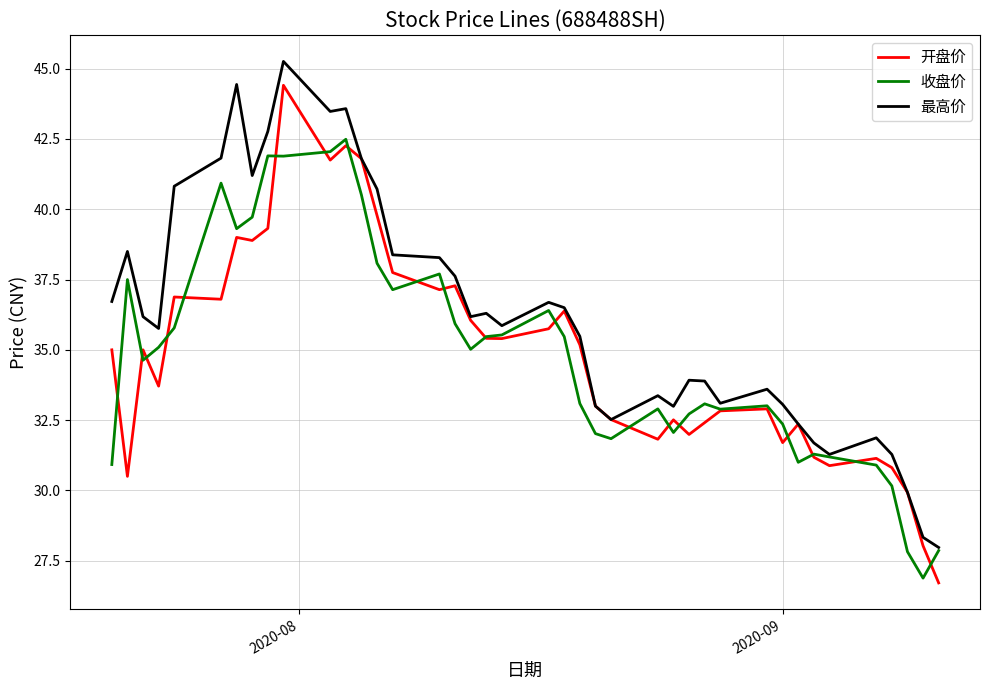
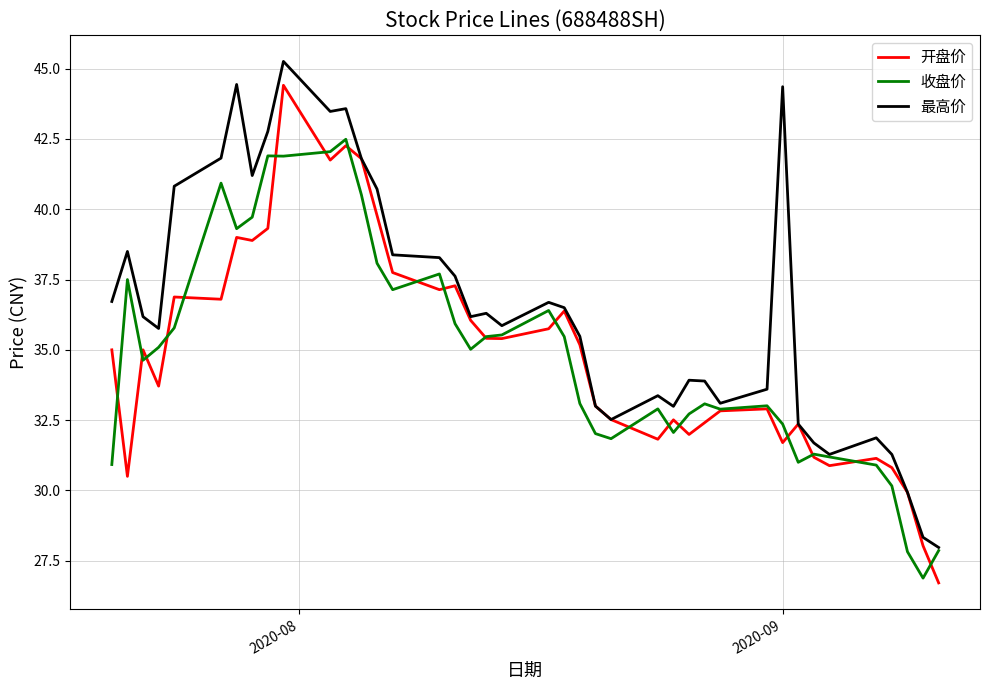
  {
    "开盘价": {
      "2020-09": 31.7
    },
    "收盘价": {
      "2020-09": 32.4
    },
    "最高价": {
-     "2020-09": 33.1
+     "2020-09": 44.4
    }
  }
